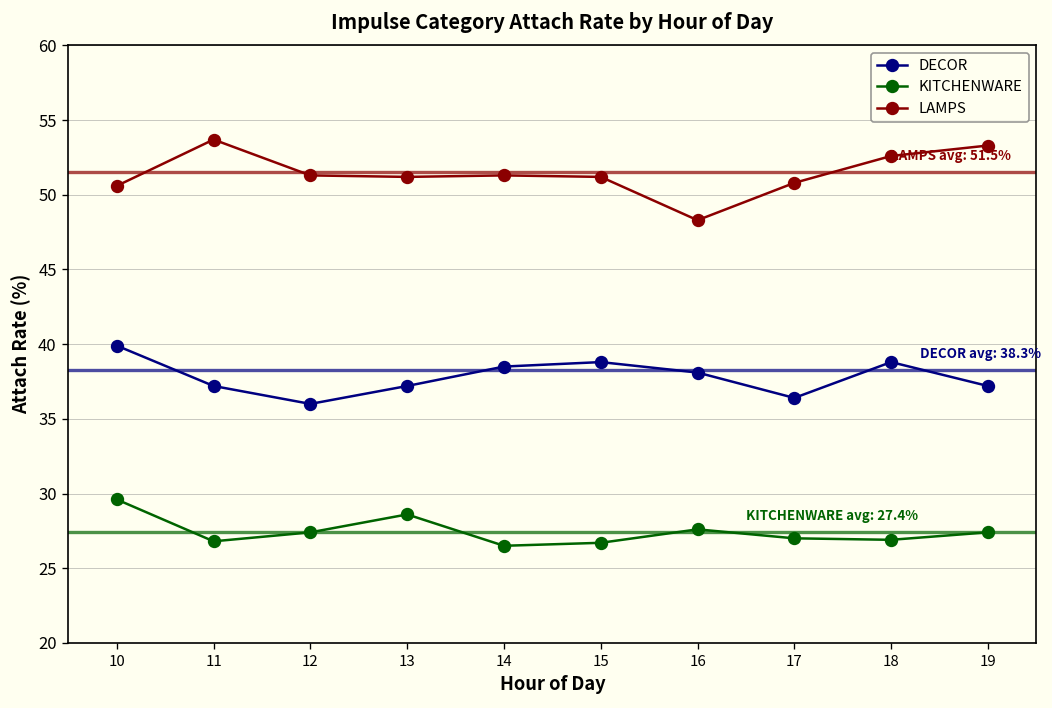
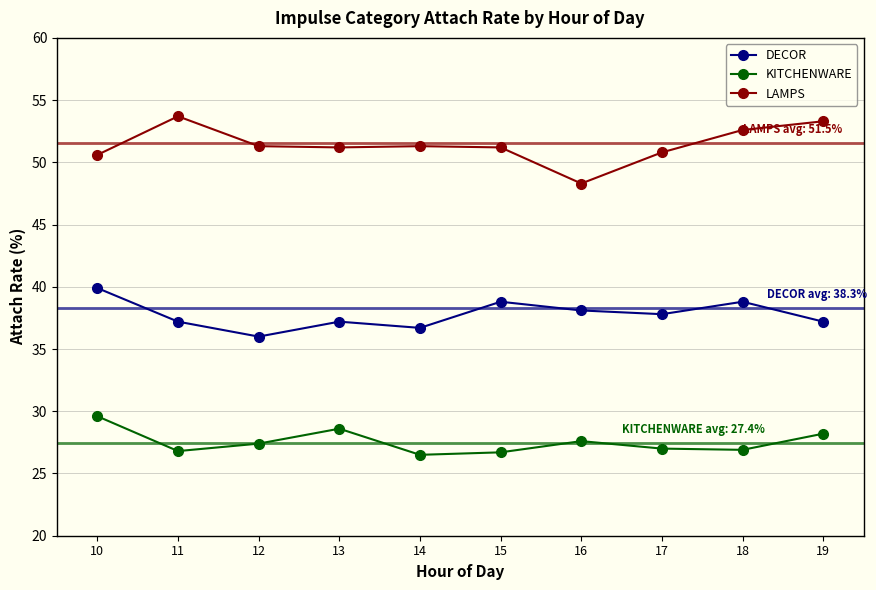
  {
    "DECOR": {
      "10": 39.9,
      "11": 37.2,
      "12": 36.0,
      "13": 37.2,
-     "14": 38.5,
+     "14": 36.7,
      "15": 38.8,
      "16": 38.1,
-     "17": 36.4,
+     "17": 37.8,
      "18": 38.8
    },
    "KITCHENWARE": {
      "10": 29.6,
      "11": 26.8,
      "12": 27.4,
      "13": 28.6,
      "14": 26.5,
      "15": 26.7,
      "16": 27.6,
      "18": 26.9,
-     "19": 27.4
+     "19": 28.2
    },
    "LAMPS": {
      "10": 50.6,
      "11": 53.7,
      "12": 51.3,
      "13": 51.2,
      "14": 51.3,
      "15": 51.2,
      "16": 48.3,
      "17": 50.8,
      "19": 53.3
    }
  }
